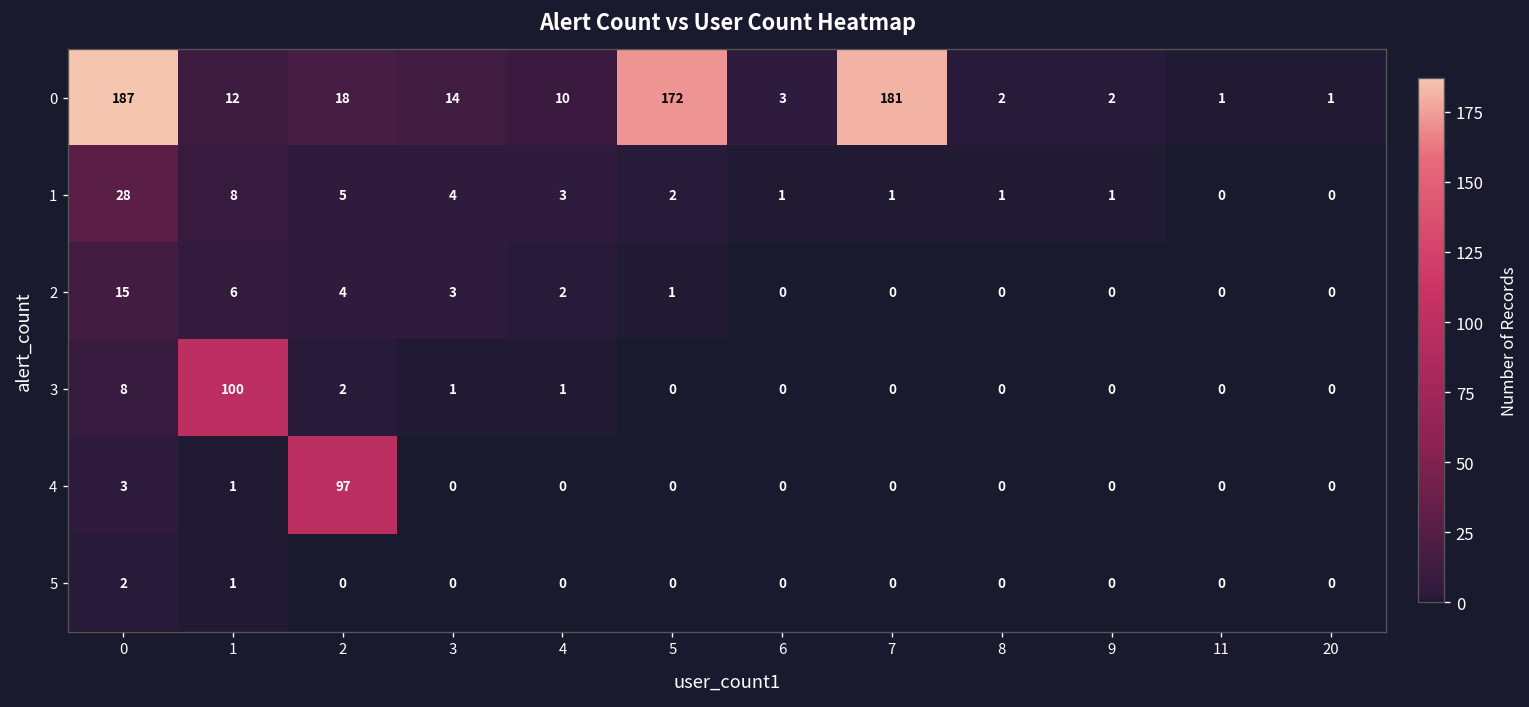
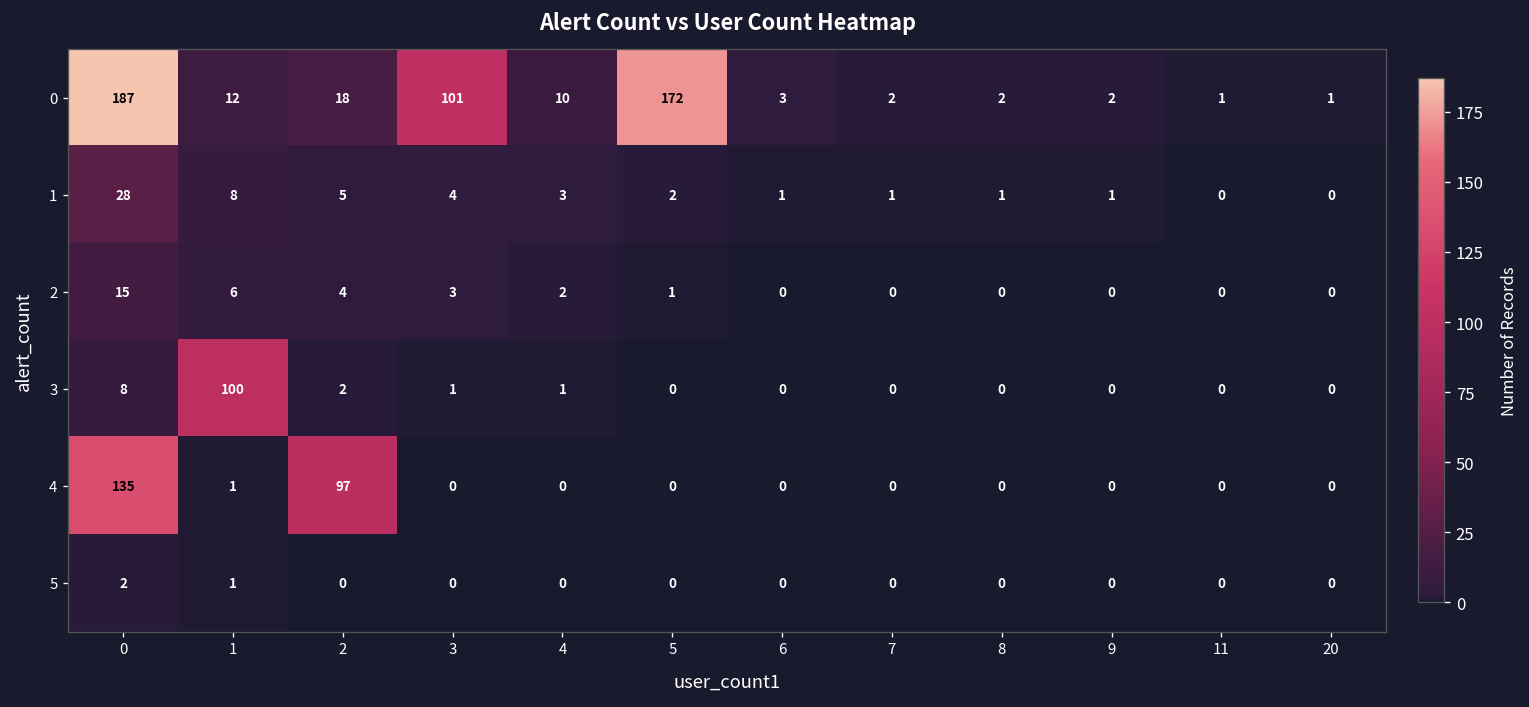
  {
    "0": {
      "0": 187,
      "1": 12,
      "2": 18,
-     "3": 14,
+     "3": 101,
      "4": 10,
      "5": 172,
      "6": 3,
-     "7": 181,
+     "7": 2,
      "8": 2,
      "9": 2,
      "11": 1,
      "20": 1
    },
    "1": {
      "0": 28,
      "1": 8,
      "2": 5,
      "3": 4,
      "4": 3,
      "5": 2,
      "6": 1,
      "7": 1,
      "8": 1,
      "9": 1,
      "11": 0,
      "20": 0
    },
    "2": {
      "0": 15,
      "1": 6,
      "2": 4,
      "3": 3,
      "4": 2,
      "5": 1,
      "6": 0,
      "7": 0,
      "8": 0,
      "9": 0,
      "11": 0,
      "20": 0
    },
    "3": {
      "0": 8,
      "1": 100,
      "2": 2,
      "3": 1,
      "4": 1,
      "5": 0,
      "6": 0,
      "7": 0,
      "8": 0,
      "9": 0,
      "11": 0,
      "20": 0
    },
    "4": {
-     "0": 3,
+     "0": 135,
      "1": 1,
      "2": 97,
      "3": 0,
      "4": 0,
      "5": 0,
      "6": 0,
      "7": 0,
      "8": 0,
      "9": 0,
      "11": 0,
      "20": 0
    },
    "5": {
      "0": 2,
      "1": 1,
      "2": 0,
      "3": 0,
      "4": 0,
      "5": 0,
      "6": 0,
      "7": 0,
      "8": 0,
      "9": 0,
      "11": 0,
      "20": 0
    }
  }
